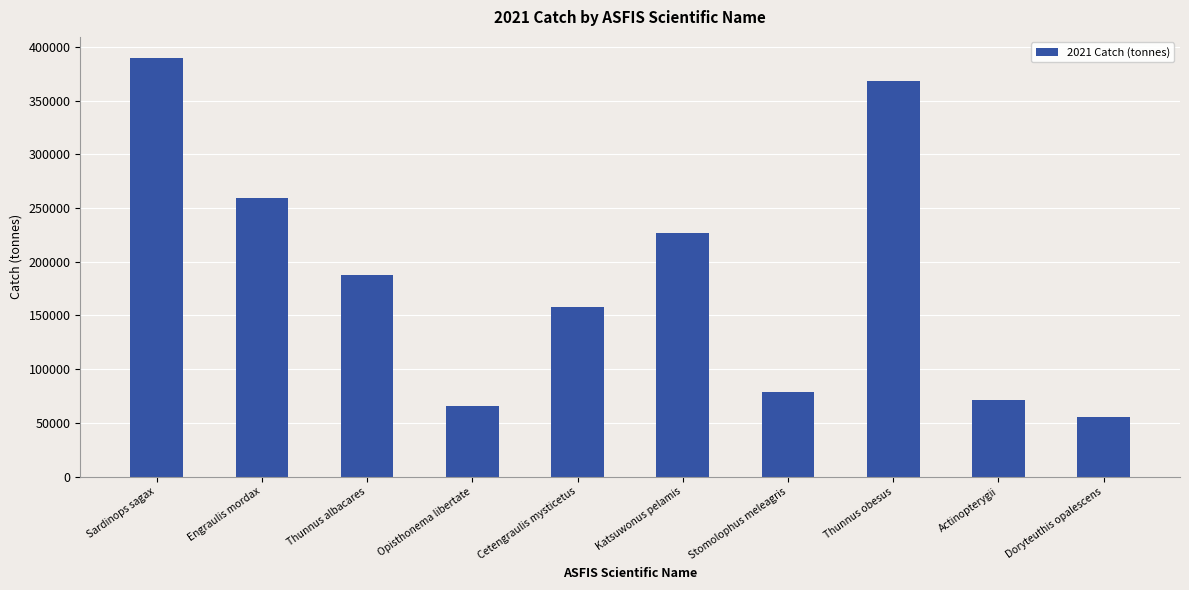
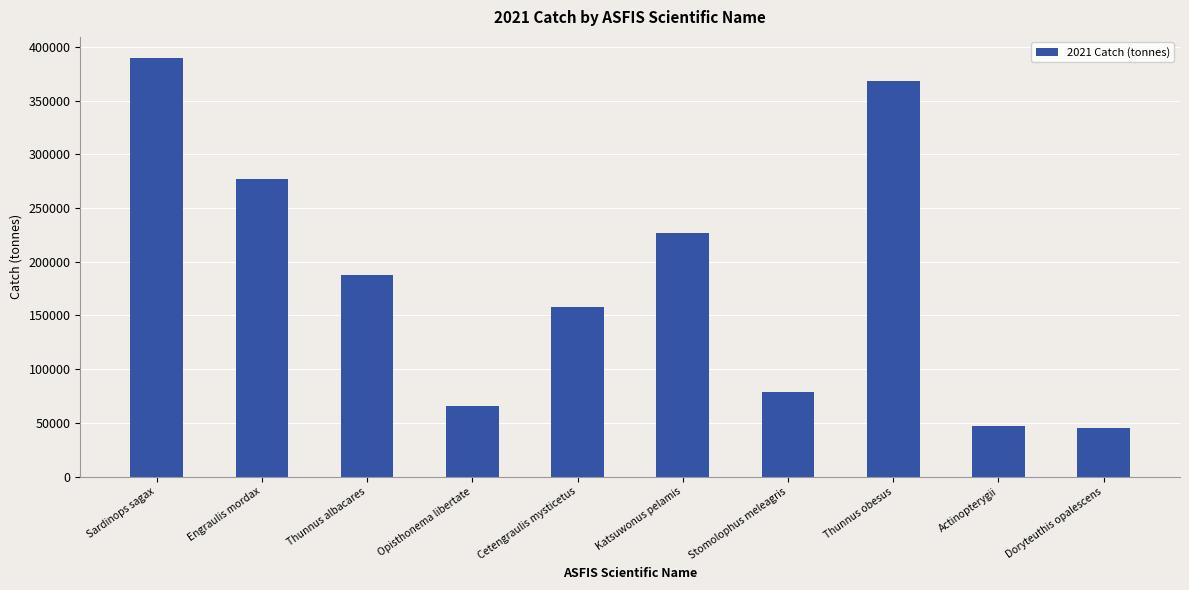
  {
    "Sardinops sagax": 390000,
-   "Engraulis mordax": 259000,
+   "Engraulis mordax": 277000,
    "Thunnus albacares": 188000,
    "Opisthonema libertate": 66000,
    "Cetengraulis mysticetus": 158000,
    "Katsuwonus pelamis": 226000,
    "Stomolophus meleagris": 78000,
    "Thunnus obesus": 368000,
-   "Actinopterygii": 71000,
-   "Doryteuthis opalescens": 55000
+   "Actinopterygii": 48000,
+   "Doryteuthis opalescens": 45000
  }
